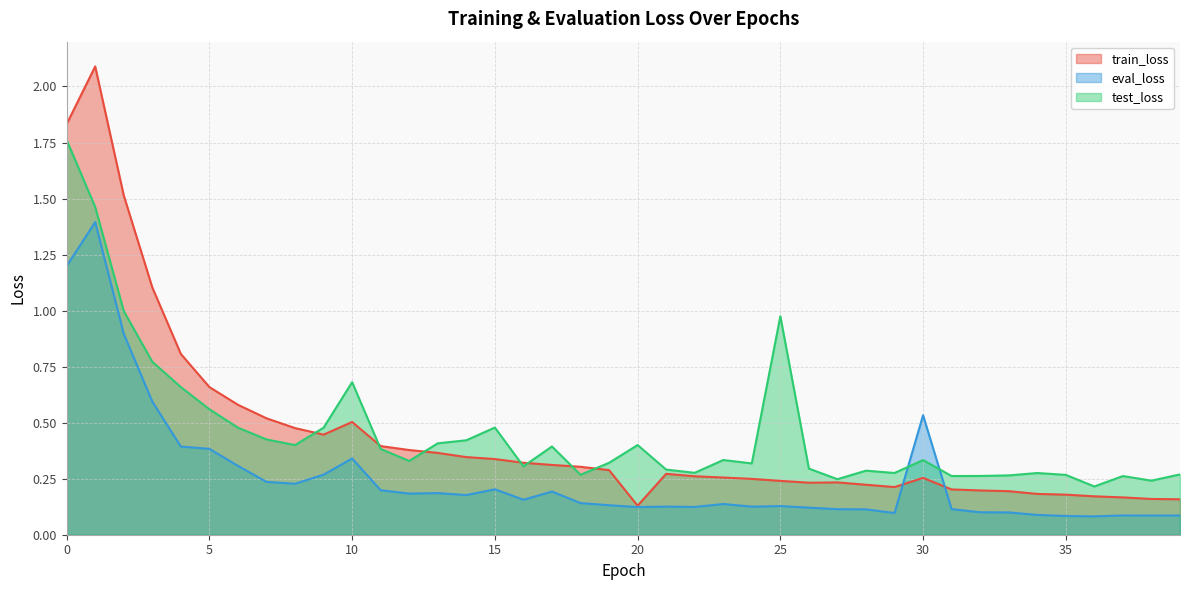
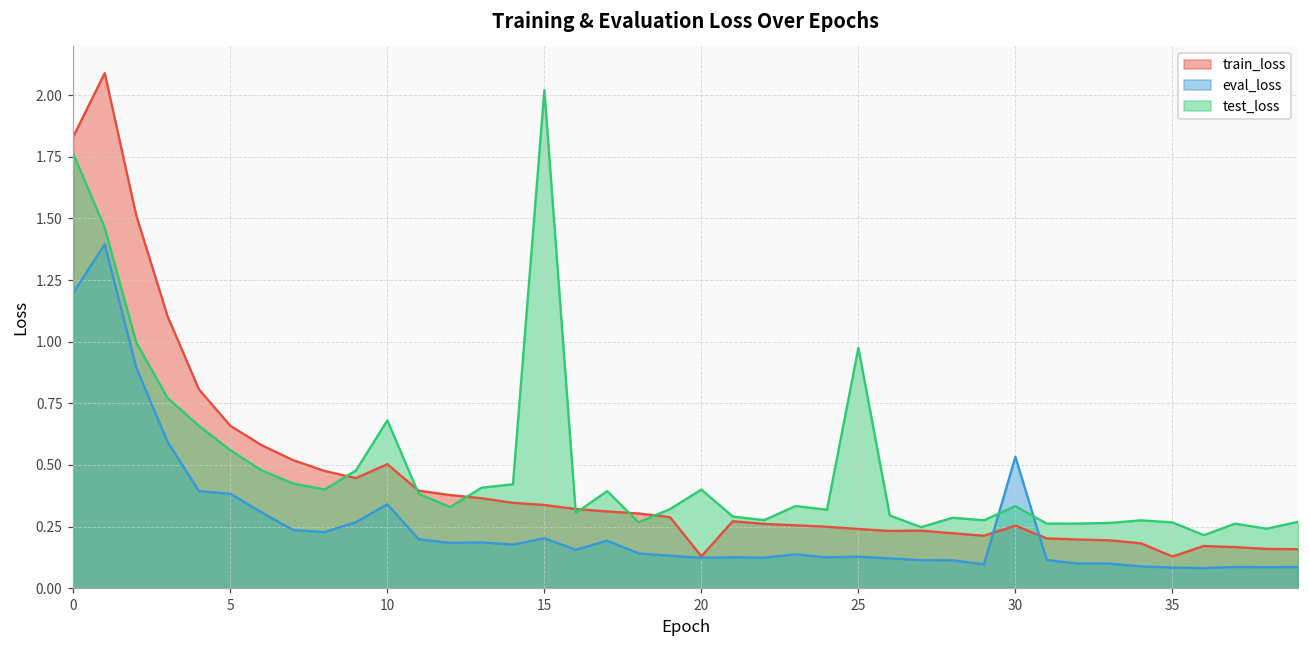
  {
    "train_loss": {
      "0": 1.83,
      "5": 0.66,
      "10": 0.50,
      "15": 0.34,
      "25": 0.24,
      "30": 0.25,
-     "35": 0.18
+     "35": 0.13
    },
    "eval_loss": {
      "0": 1.20,
      "5": 0.38,
      "10": 0.34,
      "15": 0.20,
      "25": 0.13,
      "30": 0.53,
      "35": 0.08
    },
    "test_loss": {
      "0": 1.76,
      "5": 0.56,
      "10": 0.68,
-     "15": 0.48,
+     "15": 2.02,
      "20": 0.40,
      "25": 0.97,
      "30": 0.33,
      "35": 0.27
    }
  }
